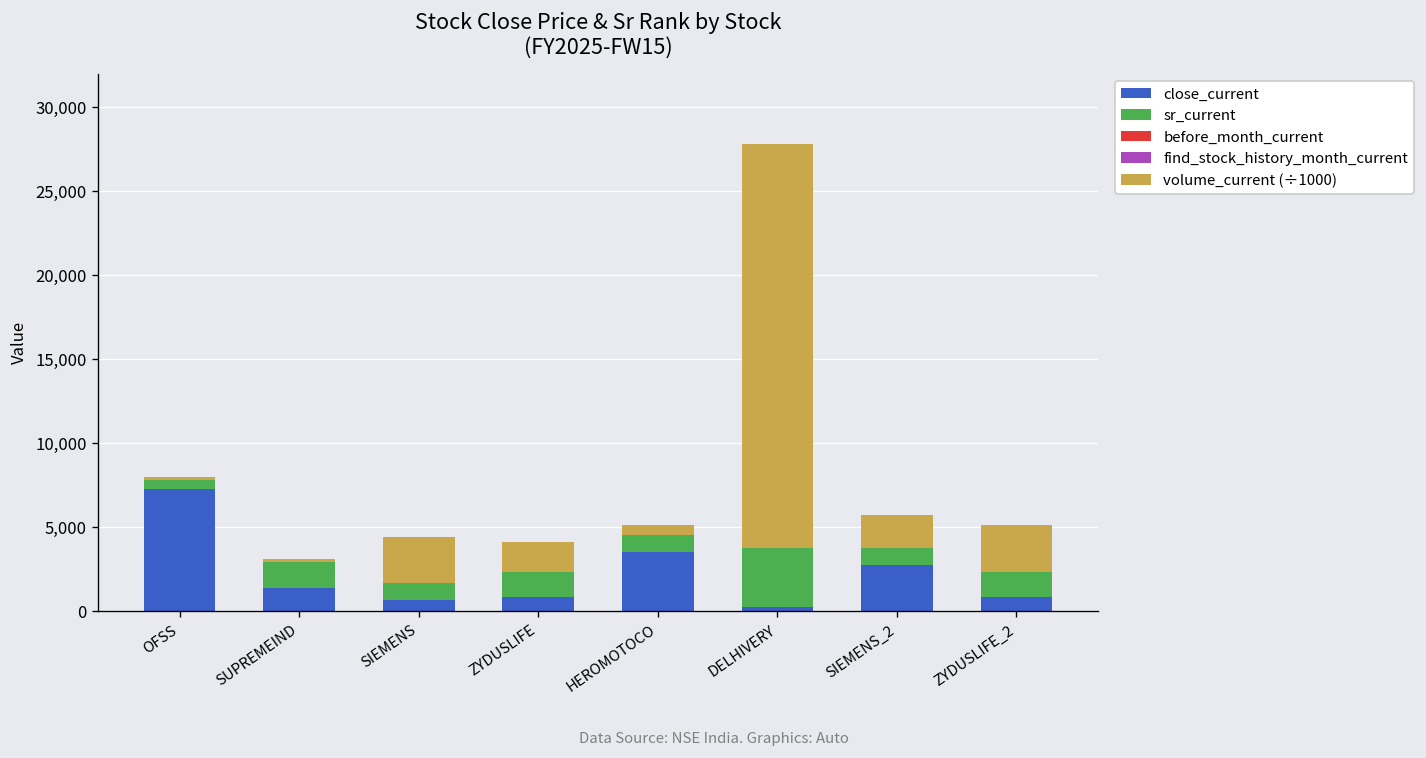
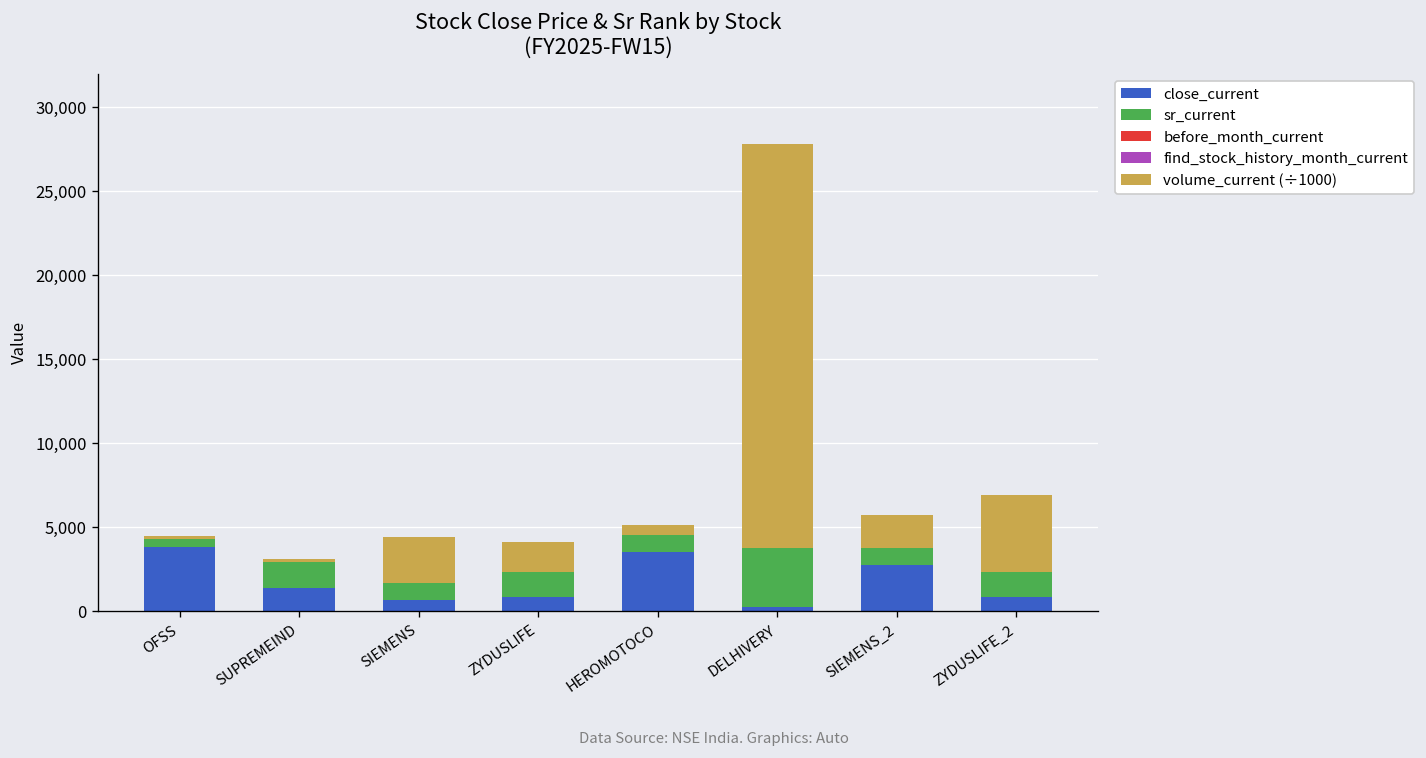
  {
    "close_current": {
-     "OFSS": "7,300",
+     "OFSS": "3,800",
      "SUPREMEIND": "1,400",
      "SIEMENS": "700",
      "ZYDUSLIFE": "800",
      "HEROMOTOCO": "3,500",
      "DELHIVERY": "200",
      "SIEMENS_2": "2,800",
      "ZYDUSLIFE_2": "900"
    },
    "volume_current (÷1000)": {
      "OFSS": "200",
      "SUPREMEIND": "200",
      "SIEMENS": "2,700",
      "ZYDUSLIFE": "1,800",
      "HEROMOTOCO": "600",
      "DELHIVERY": "24,100",
      "SIEMENS_2": "2,000",
-     "ZYDUSLIFE_2": "2,800"
+     "ZYDUSLIFE_2": "4,600"
    }
  }
